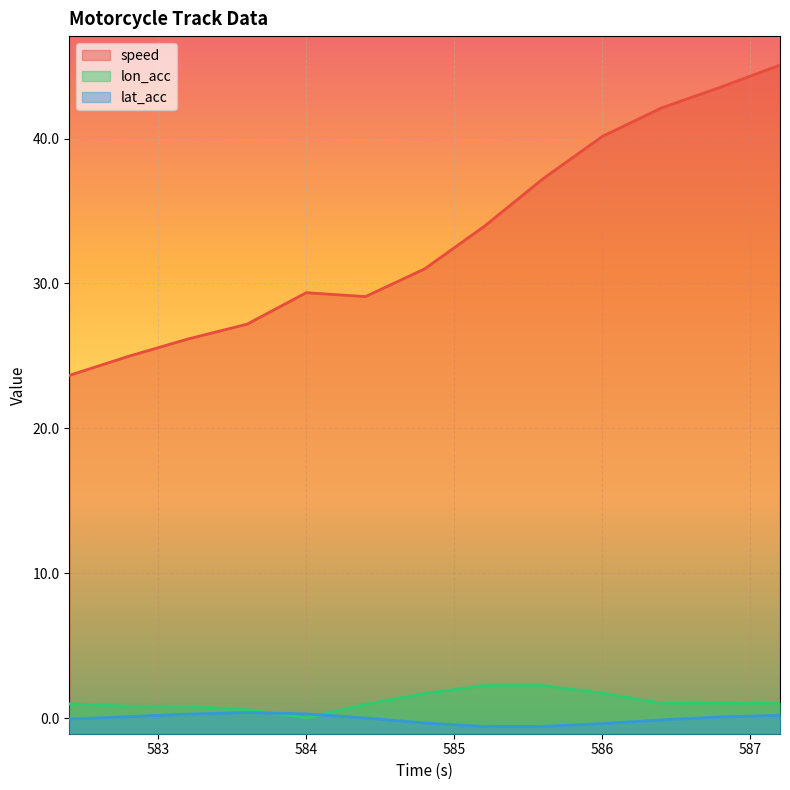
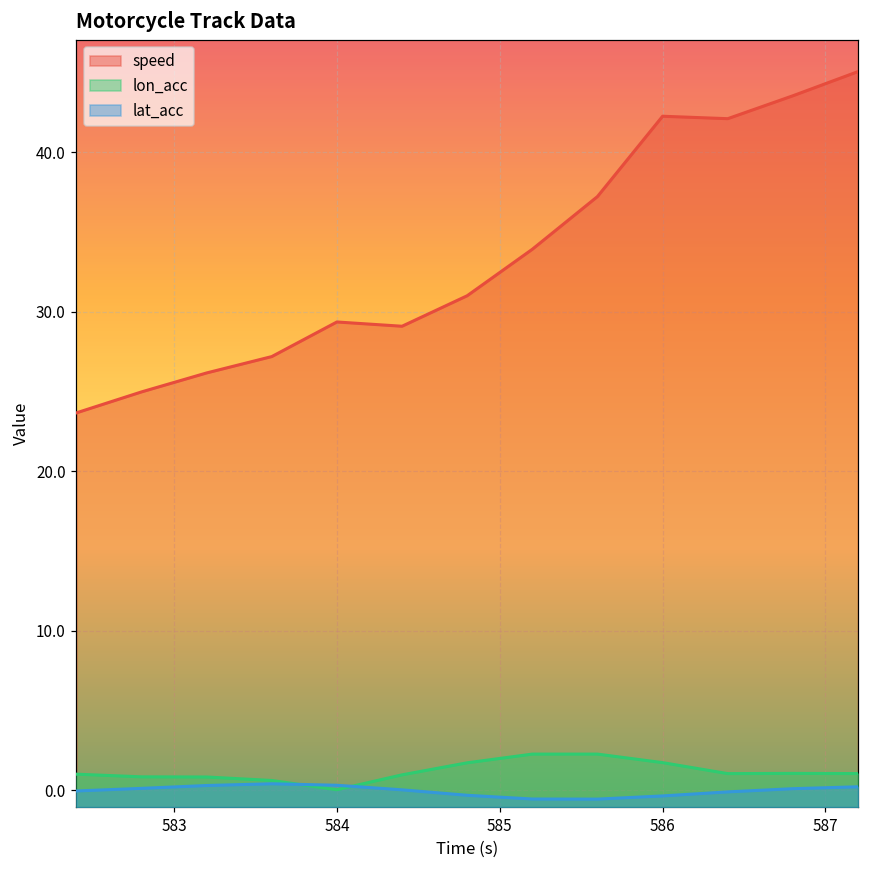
  {
    "speed": {
      "584": 29.4,
-     "586": 40.1
+     "586": 42.3
    },
    "lon_acc": {
      "584": 0.0,
      "586": 1.7
    },
    "lat_acc": {
      "584": 0.3,
      "586": -0.4
    }
  }
